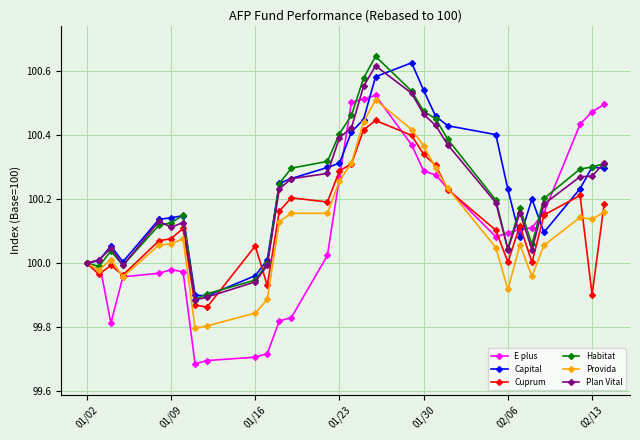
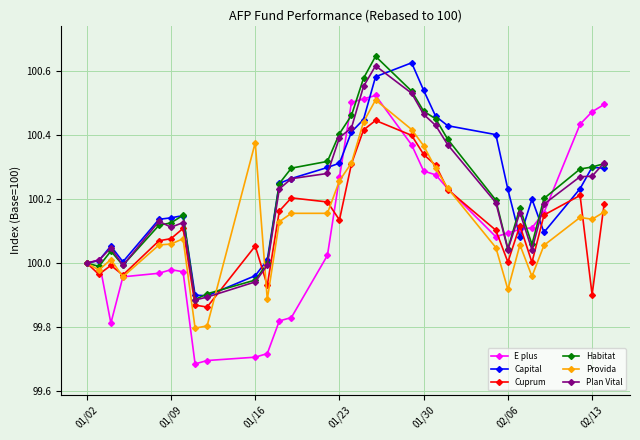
  {
    "E plus": {
      "01/09": 99.98,
      "01/16": 99.71,
      "01/23": 100.27,
      "01/30": 100.29,
      "02/06": 100.09,
      "02/13": 100.47
    },
    "Capital": {
      "01/09": 100.14,
      "01/16": 99.96,
      "01/23": 100.31,
      "01/30": 100.54,
      "02/06": 100.23
    },
    "Cuprum": {
      "01/09": 100.08,
      "01/16": 100.05,
-     "01/23": 100.29,
+     "01/23": 100.13,
      "01/30": 100.34,
      "02/06": 100.00,
      "02/13": 99.90
    },
    "Habitat": {
      "01/09": 100.13,
      "01/23": 100.40,
      "01/30": 100.48
    },
    "Provida": {
      "01/09": 100.06,
-     "01/16": 99.84,
+     "01/16": 100.38,
      "01/23": 100.26,
      "01/30": 100.37,
      "02/06": 99.92,
      "02/13": 100.14
    },
    "Plan Vital": {
      "01/09": 100.11,
      "01/23": 100.39,
      "01/30": 100.47,
      "02/13": 100.27
    }
  }
